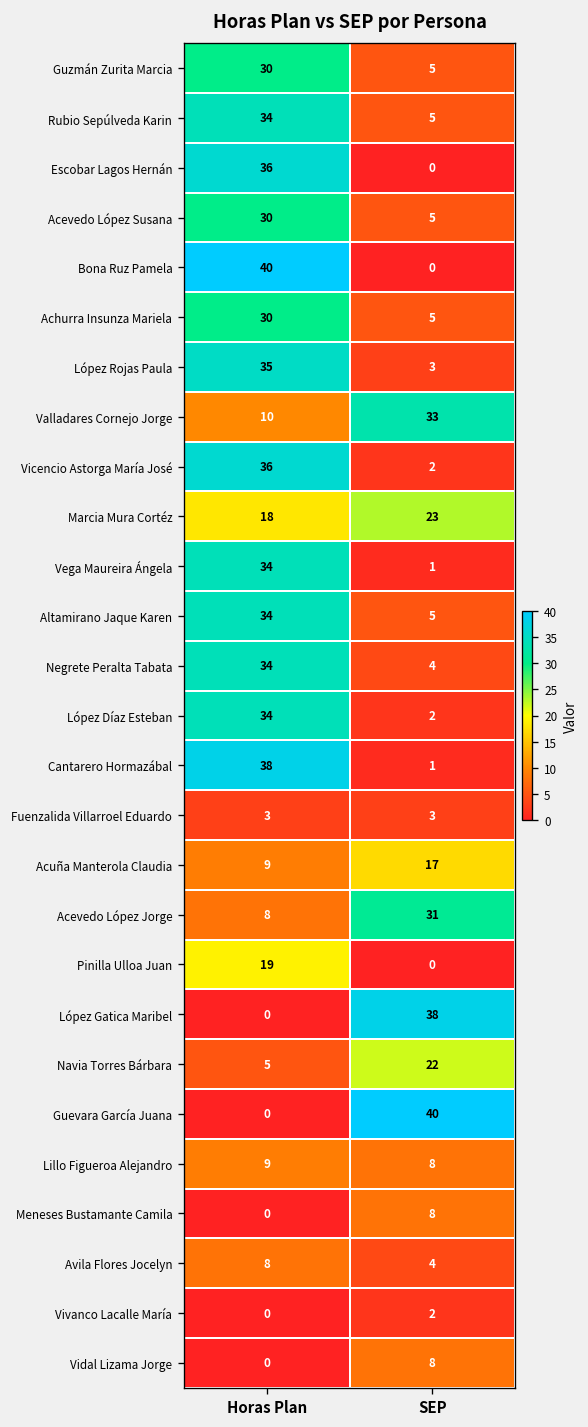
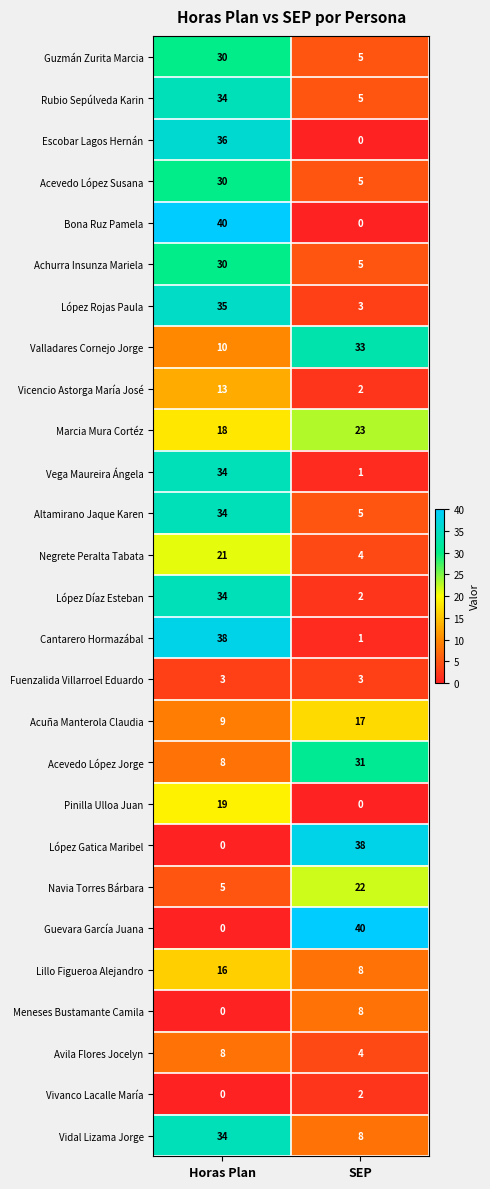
  {
    "Guzmán Zurita Marcia": {
      "Horas Plan": 30,
      "SEP": 5
    },
    "Rubio Sepúlveda Karin": {
      "Horas Plan": 34,
      "SEP": 5
    },
    "Escobar Lagos Hernán": {
      "Horas Plan": 36,
      "SEP": 0
    },
    "Acevedo López Susana": {
      "Horas Plan": 30,
      "SEP": 5
    },
    "Bona Ruz Pamela": {
      "Horas Plan": 40,
      "SEP": 0
    },
    "Achurra Insunza Mariela": {
      "Horas Plan": 30,
      "SEP": 5
    },
    "López Rojas Paula": {
      "Horas Plan": 35,
      "SEP": 3
    },
    "Valladares Cornejo Jorge": {
      "Horas Plan": 10,
      "SEP": 33
    },
    "Vicencio Astorga María José": {
-     "Horas Plan": 36,
+     "Horas Plan": 13,
      "SEP": 2
    },
    "Marcia Mura Cortéz": {
      "Horas Plan": 18,
      "SEP": 23
    },
    "Vega Maureira Ángela": {
      "Horas Plan": 34,
      "SEP": 1
    },
    "Altamirano Jaque Karen": {
      "Horas Plan": 34,
      "SEP": 5
    },
    "Negrete Peralta Tabata": {
-     "Horas Plan": 34,
+     "Horas Plan": 21,
      "SEP": 4
    },
    "López Díaz Esteban": {
      "Horas Plan": 34,
      "SEP": 2
    },
    "Cantarero Hormazábal": {
      "Horas Plan": 38,
      "SEP": 1
    },
    "Fuenzalida Villarroel Eduardo": {
      "Horas Plan": 3,
      "SEP": 3
    },
    "Acuña Manterola Claudia": {
      "Horas Plan": 9,
      "SEP": 17
    },
    "Acevedo López Jorge": {
      "Horas Plan": 8,
      "SEP": 31
    },
    "Pinilla Ulloa Juan": {
      "Horas Plan": 19,
      "SEP": 0
    },
    "López Gatica Maribel": {
      "Horas Plan": 0,
      "SEP": 38
    },
    "Navia Torres Bárbara": {
      "Horas Plan": 5,
      "SEP": 22
    },
    "Guevara García Juana": {
      "Horas Plan": 0,
      "SEP": 40
    },
    "Lillo Figueroa Alejandro": {
-     "Horas Plan": 9,
+     "Horas Plan": 16,
      "SEP": 8
    },
    "Meneses Bustamante Camila": {
      "Horas Plan": 0,
      "SEP": 8
    },
    "Avila Flores Jocelyn": {
      "Horas Plan": 8,
      "SEP": 4
    },
    "Vivanco Lacalle María": {
      "Horas Plan": 0,
      "SEP": 2
    },
    "Vidal Lizama Jorge": {
-     "Horas Plan": 0,
+     "Horas Plan": 34,
      "SEP": 8
    }
  }
